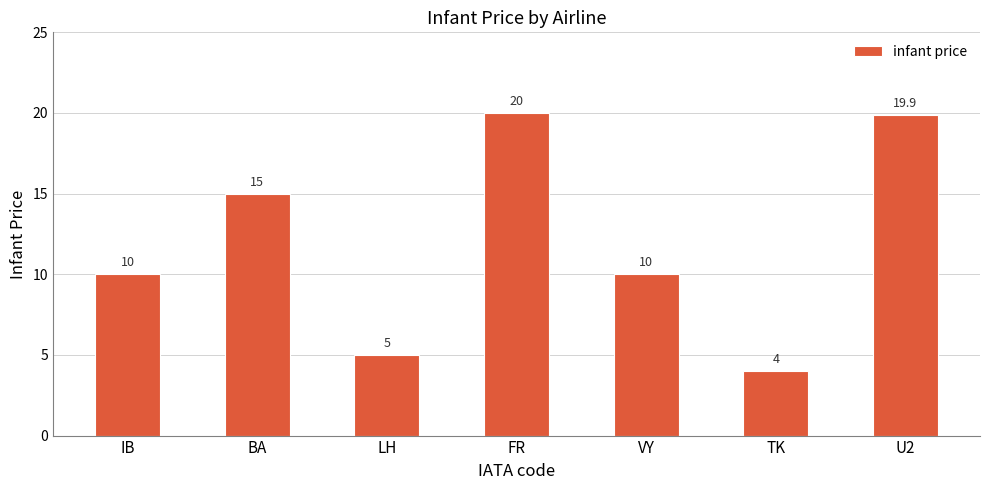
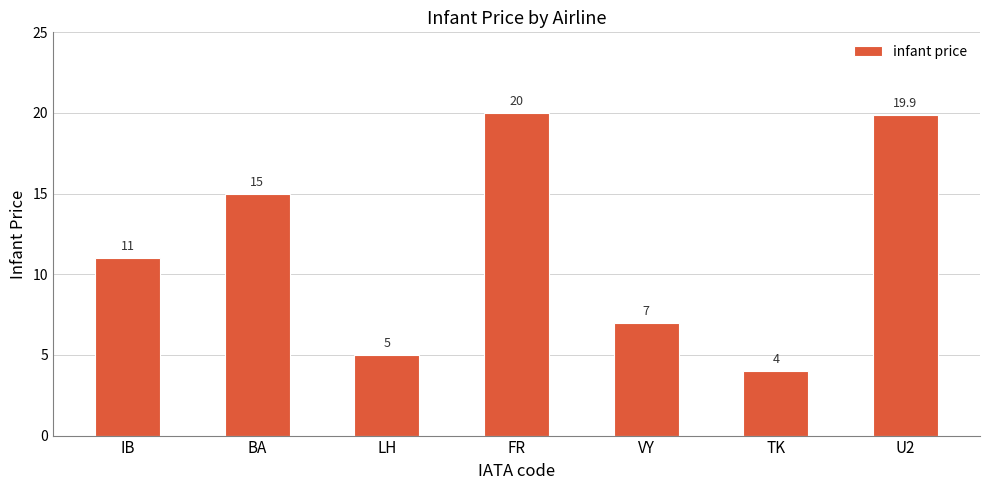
  {
-   "IB": 10,
+   "IB": 11,
    "BA": 15,
    "LH": 5,
    "FR": 20,
-   "VY": 10,
+   "VY": 7,
    "TK": 4,
    "U2": 19.9
  }
